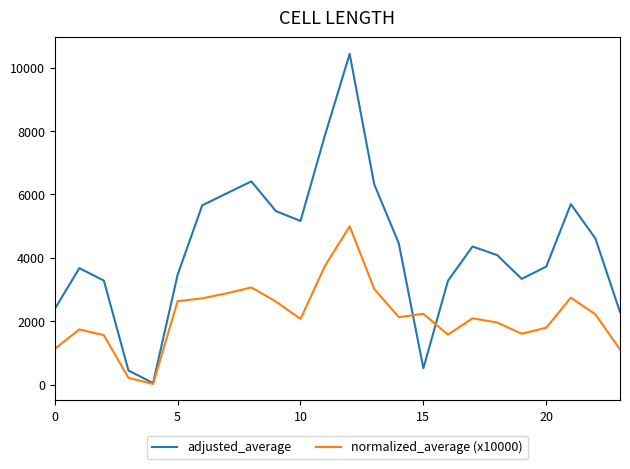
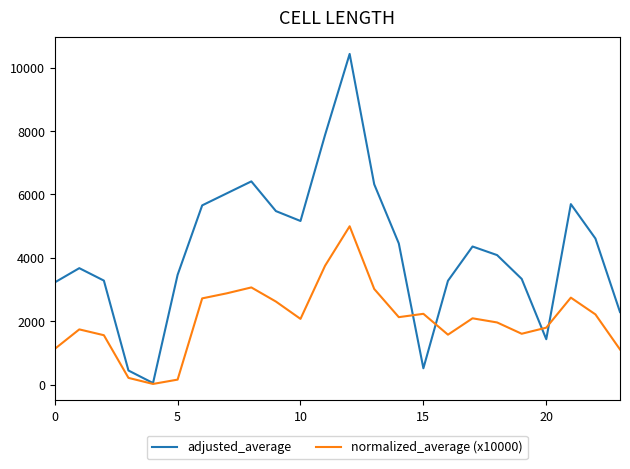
  {
    "adjusted_average": {
-     "0": 2400,
+     "0": 3200,
      "5": 3500,
      "10": 5200,
      "15": 500,
-     "20": 3700
+     "20": 1400
    },
    "normalized_average (x10000)": {
      "0": 1100,
-     "5": 2600,
+     "5": 200,
      "10": 2100,
      "15": 2200,
      "20": 1800
    }
  }
